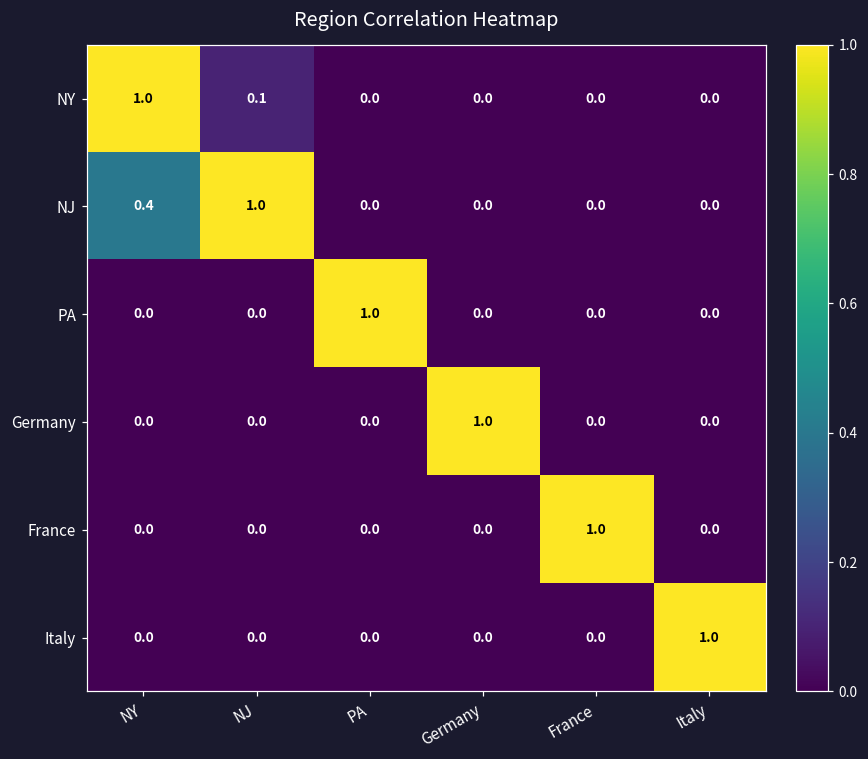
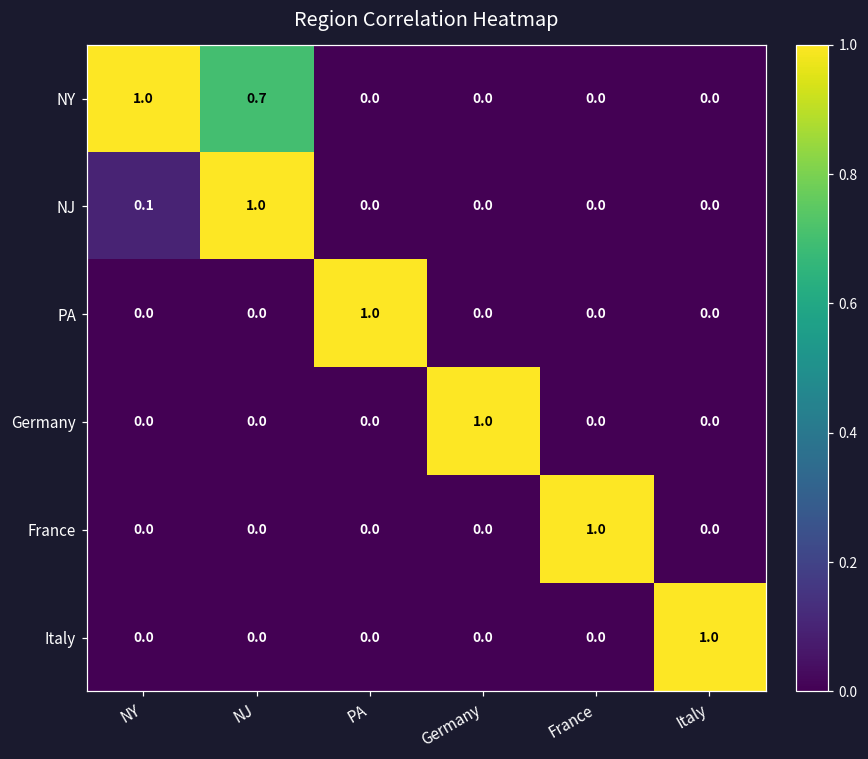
  {
    "NY": {
      "NY": 1.0,
-     "NJ": 0.1,
+     "NJ": 0.7,
      "PA": 0.0,
      "Germany": 0.0,
      "France": 0.0,
      "Italy": 0.0
    },
    "NJ": {
-     "NY": 0.4,
+     "NY": 0.1,
      "NJ": 1.0,
      "PA": 0.0,
      "Germany": 0.0,
      "France": 0.0,
      "Italy": 0.0
    },
    "PA": {
      "NY": 0.0,
      "NJ": 0.0,
      "PA": 1.0,
      "Germany": 0.0,
      "France": 0.0,
      "Italy": 0.0
    },
    "Germany": {
      "NY": 0.0,
      "NJ": 0.0,
      "PA": 0.0,
      "Germany": 1.0,
      "France": 0.0,
      "Italy": 0.0
    },
    "France": {
      "NY": 0.0,
      "NJ": 0.0,
      "PA": 0.0,
      "Germany": 0.0,
      "France": 1.0,
      "Italy": 0.0
    },
    "Italy": {
      "NY": 0.0,
      "NJ": 0.0,
      "PA": 0.0,
      "Germany": 0.0,
      "France": 0.0,
      "Italy": 1.0
    }
  }
